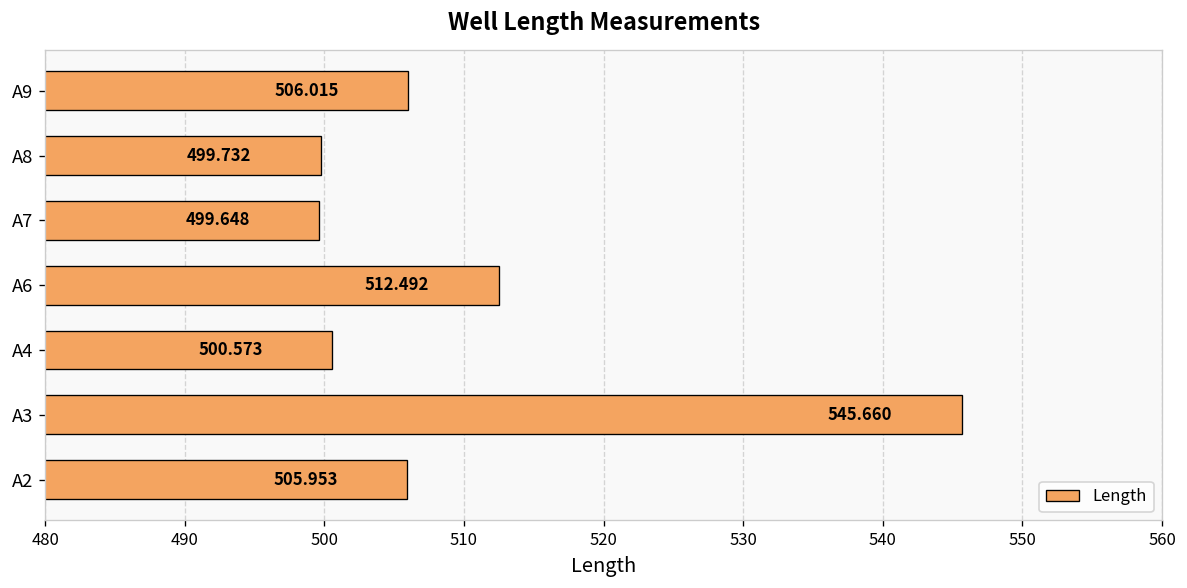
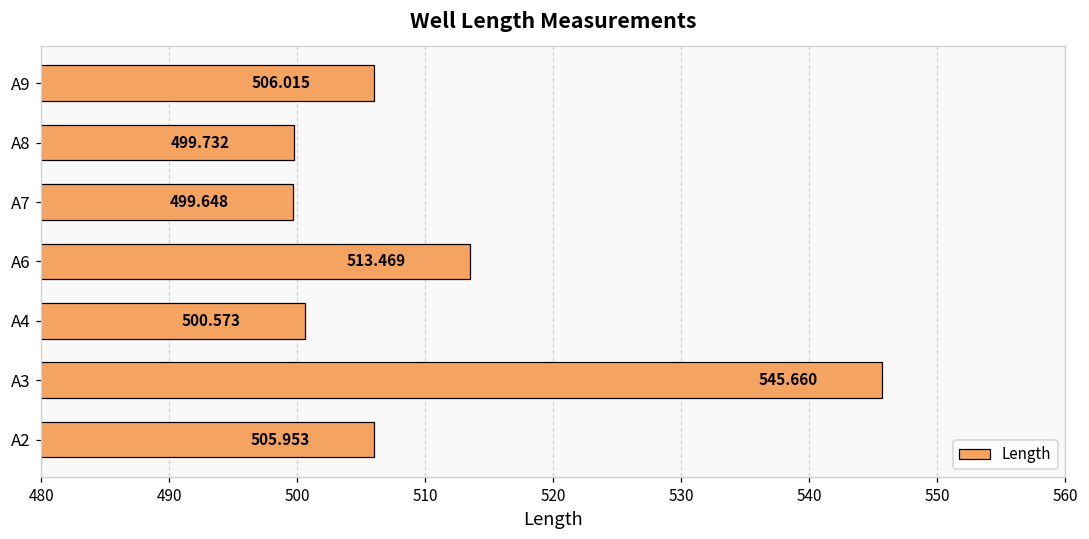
  {
    "A9": 506.015,
    "A8": 499.732,
    "A7": 499.648,
-   "A6": 512.492,
+   "A6": 513.469,
    "A4": 500.573,
    "A3": 545.660,
    "A2": 505.953
  }
